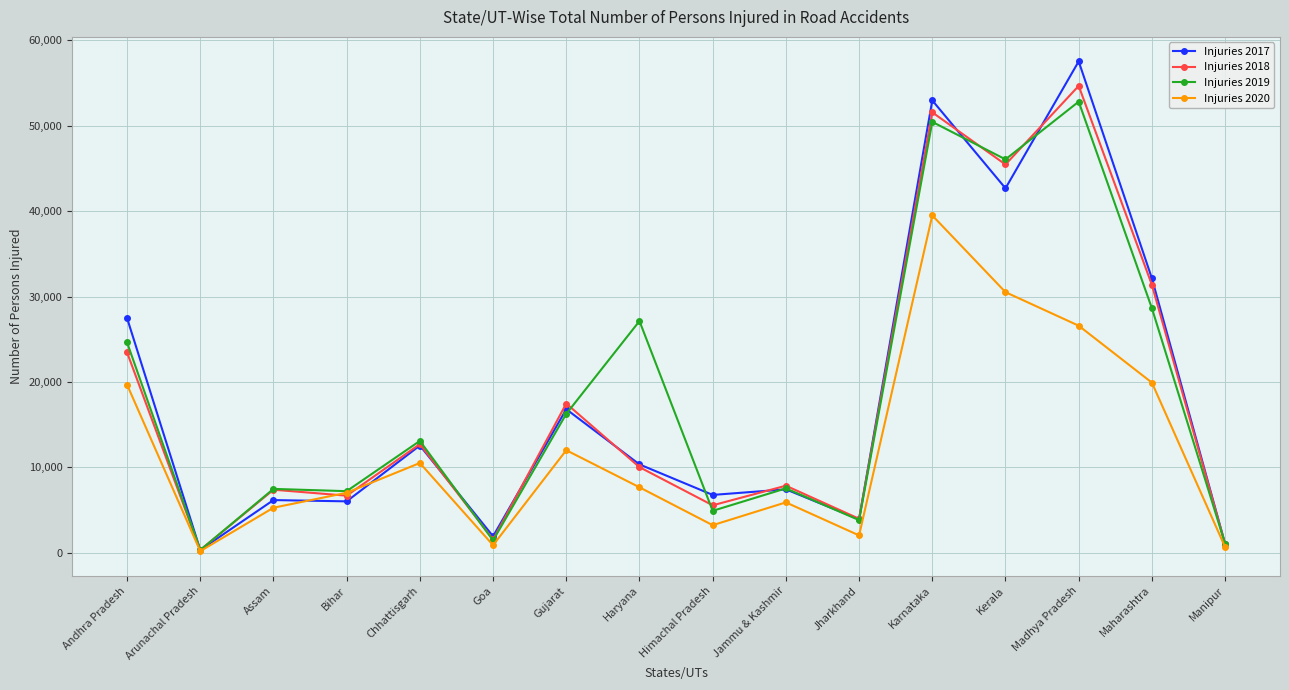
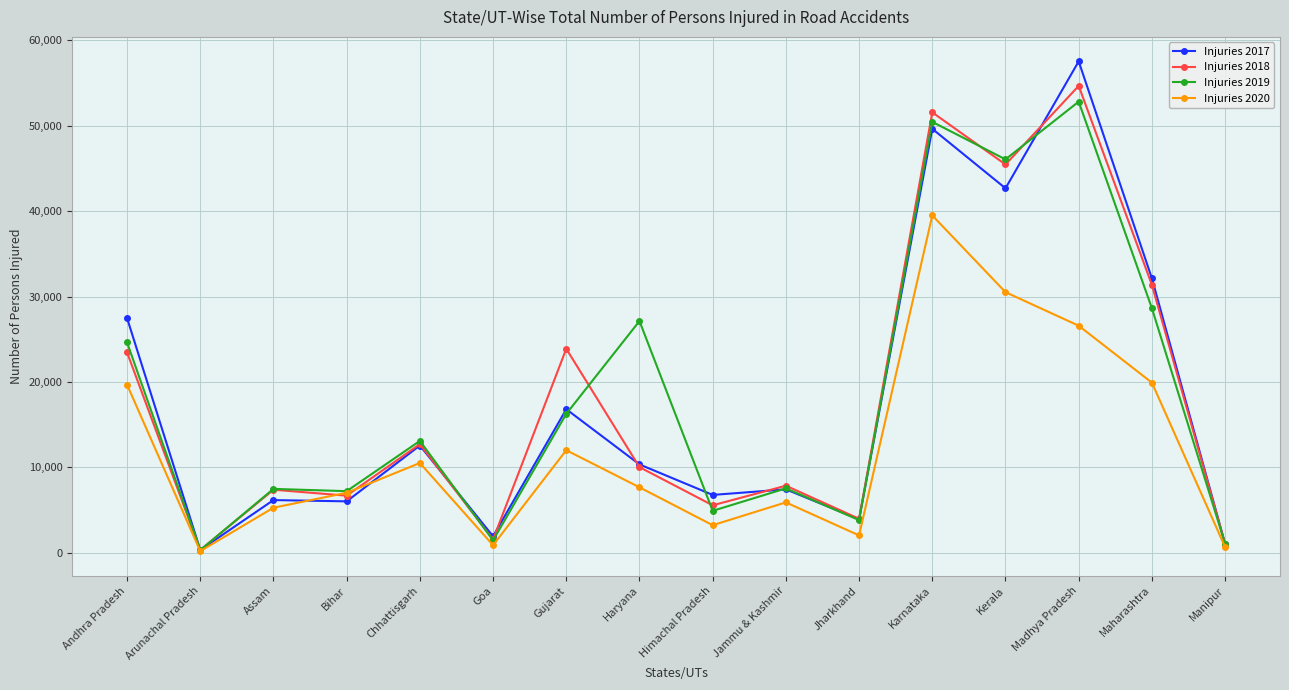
  {
    "Injuries 2017": {
      "Andhra Pradesh": "27,000",
      "Assam": "6,000",
      "Bihar": "6,000",
      "Goa": "2,000",
      "Gujarat": "17,000",
      "Haryana": "10,000",
      "Himachal Pradesh": "7,000",
-     "Karnataka": "53,000",
+     "Karnataka": "50,000",
      "Kerala": "43,000",
      "Madhya Pradesh": "58,000",
      "Maharashtra": "32,000"
    },
    "Injuries 2018": {
      "Andhra Pradesh": "23,000",
      "Bihar": "7,000",
-     "Gujarat": "17,000",
+     "Gujarat": "24,000",
      "Haryana": "10,000",
      "Himachal Pradesh": "6,000",
      "Jammu & Kashmir": "8,000",
      "Karnataka": "52,000",
      "Kerala": "45,000",
      "Madhya Pradesh": "55,000",
      "Maharashtra": "31,000"
    },
    "Injuries 2019": {
      "Andhra Pradesh": "25,000",
      "Chhattisgarh": "13,000",
      "Gujarat": "16,000",
      "Haryana": "27,000",
      "Himachal Pradesh": "5,000",
      "Karnataka": "50,000",
      "Kerala": "46,000",
      "Madhya Pradesh": "53,000",
      "Maharashtra": "29,000"
    },
    "Injuries 2020": {
      "Andhra Pradesh": "20,000",
      "Assam": "5,000",
      "Chhattisgarh": "11,000",
      "Goa": "1,000",
      "Gujarat": "12,000",
      "Haryana": "8,000",
      "Himachal Pradesh": "3,000",
      "Jammu & Kashmir": "6,000",
      "Jharkhand": "2,000",
      "Karnataka": "39,000",
      "Kerala": "31,000",
      "Madhya Pradesh": "27,000",
      "Maharashtra": "20,000",
      "Manipur": "1,000"
    }
  }
